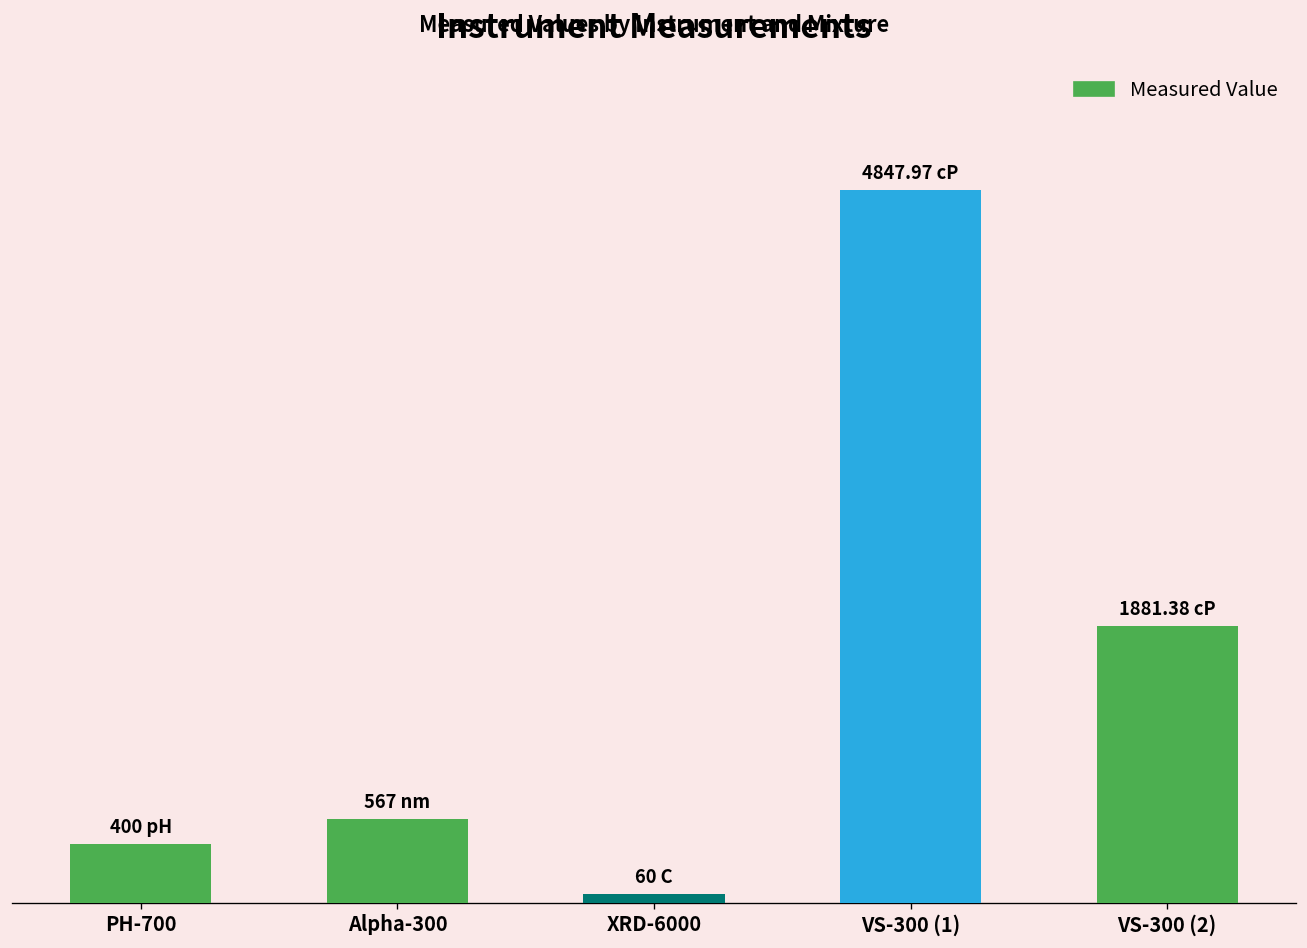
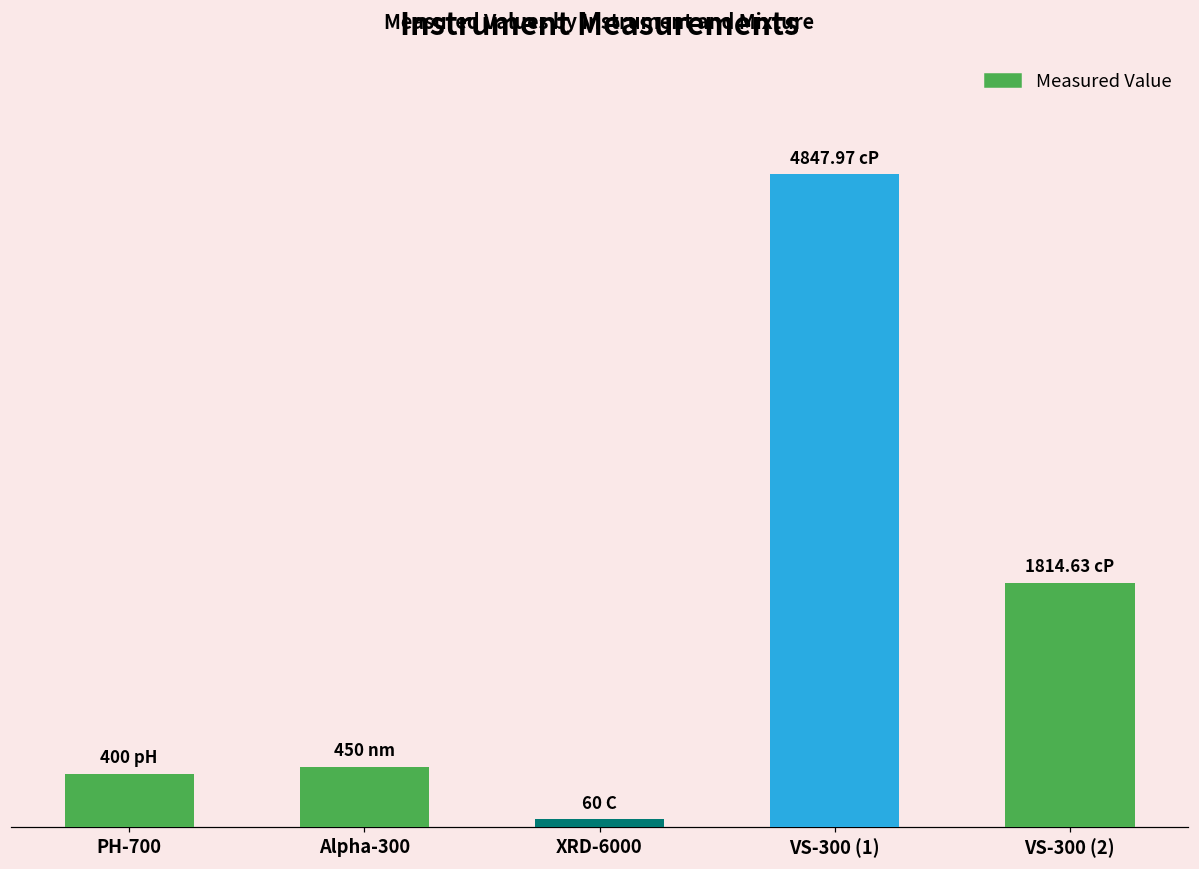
  {
    "PH-700": 400,
-   "Alpha-300": 567,
+   "Alpha-300": 450,
    "XRD-6000": 60,
    "VS-300 (1)": 4847.97,
-   "VS-300 (2)": 1881.38
+   "VS-300 (2)": 1814.63
  }
